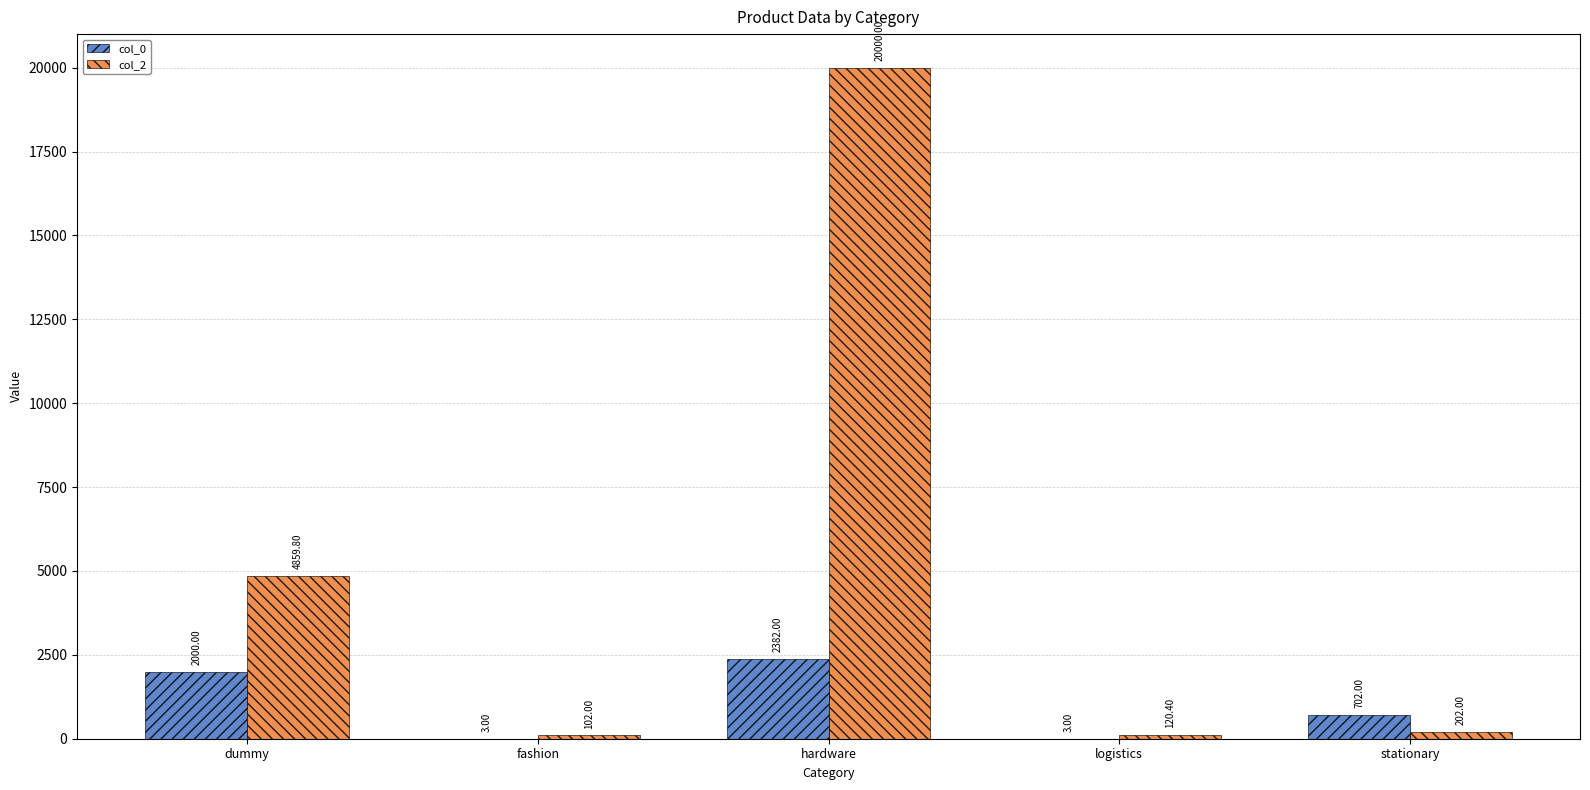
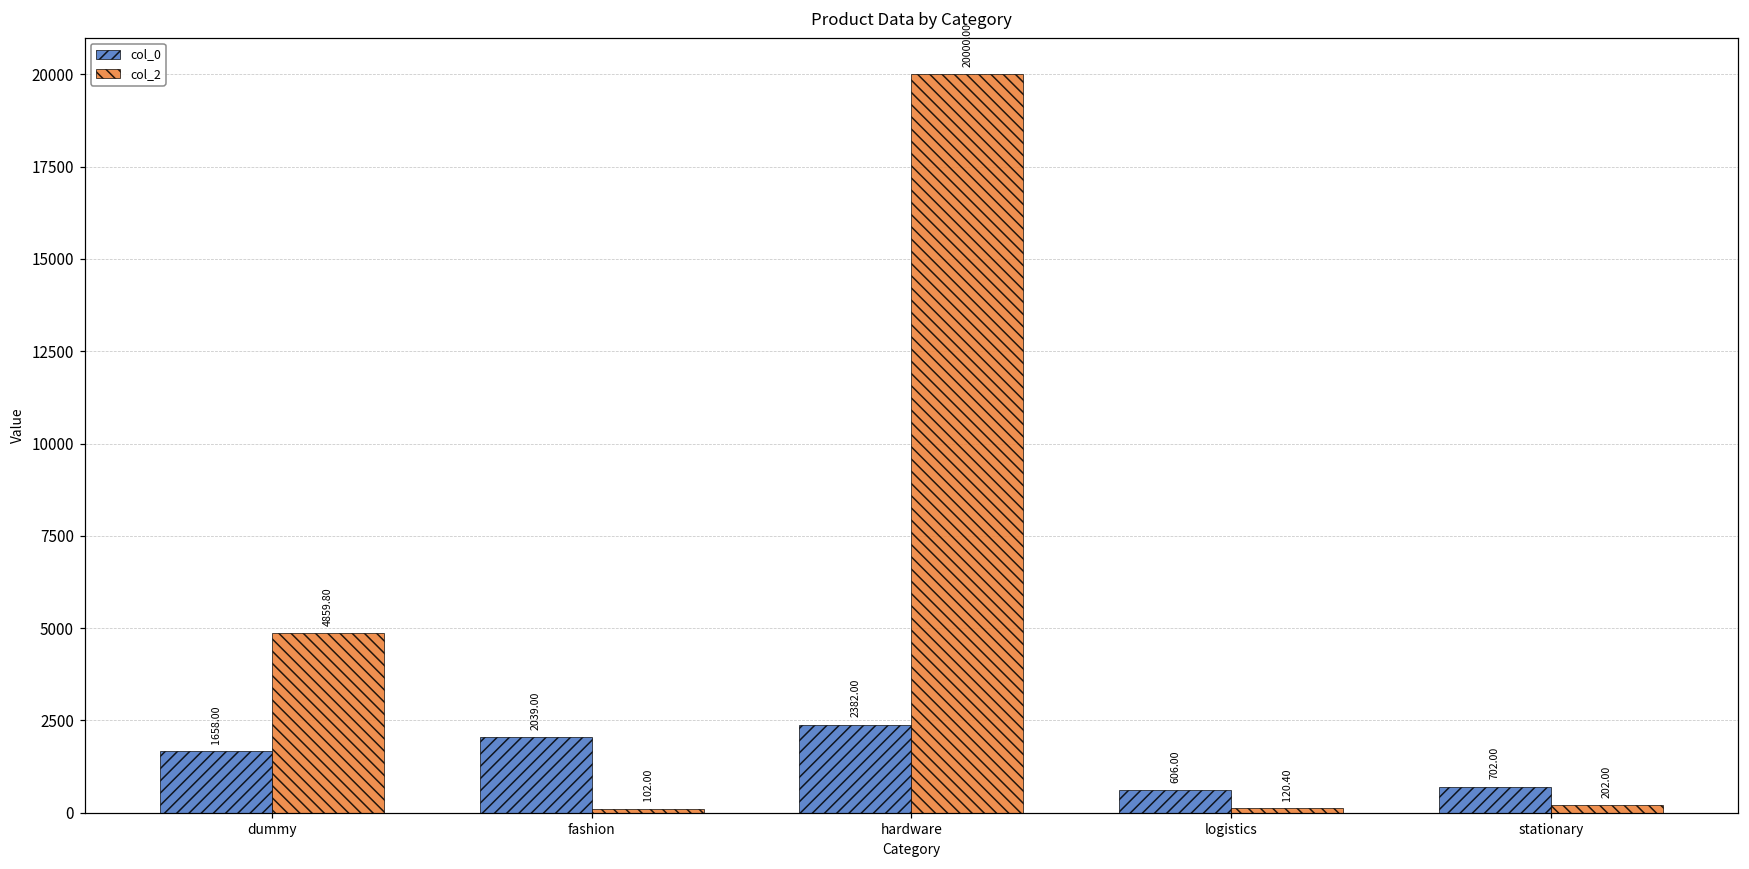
  {
    "col_0": {
-     "dummy": 2000.00,
-     "fashion": 3.00,
+     "dummy": 1658.00,
+     "fashion": 2039.00,
      "hardware": 2382.00,
-     "logistics": 3.00,
+     "logistics": 606.00,
      "stationary": 702.00
    },
    "col_2": {
      "dummy": 4859.80,
      "fashion": 102.00,
      "hardware": 20000.00,
      "logistics": 120.40,
      "stationary": 202.00
    }
  }
